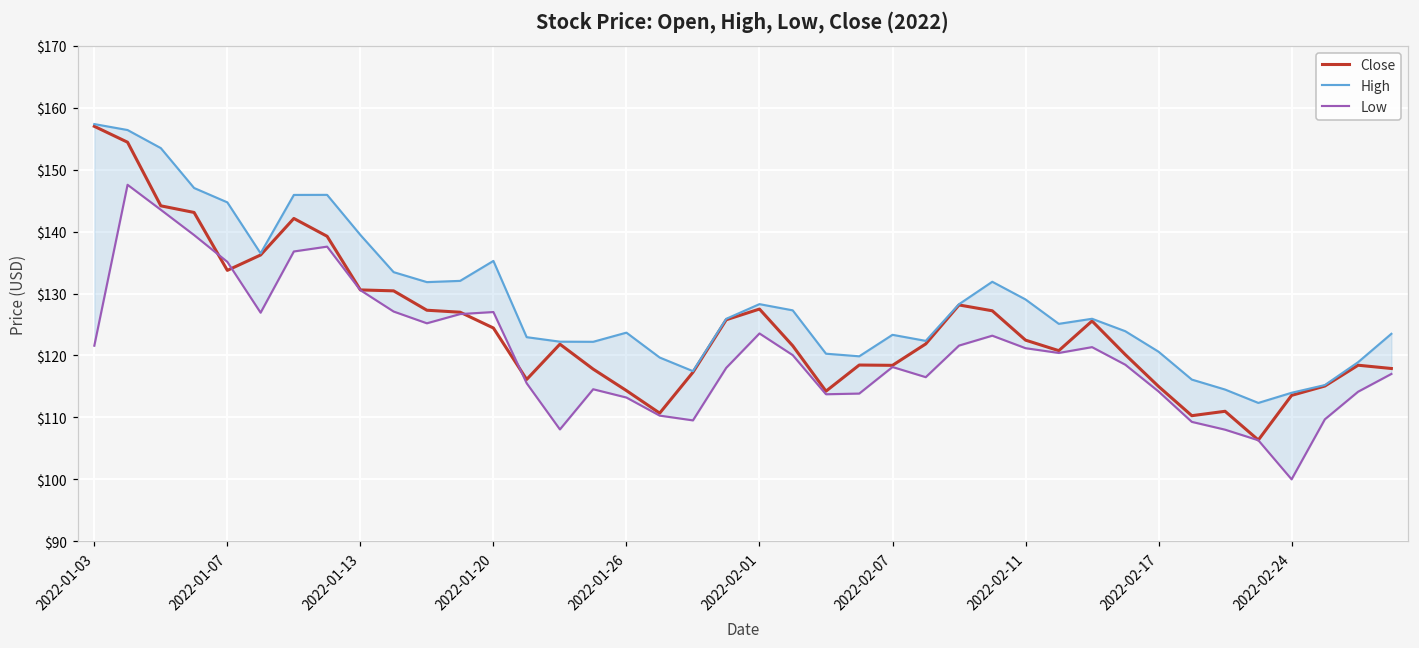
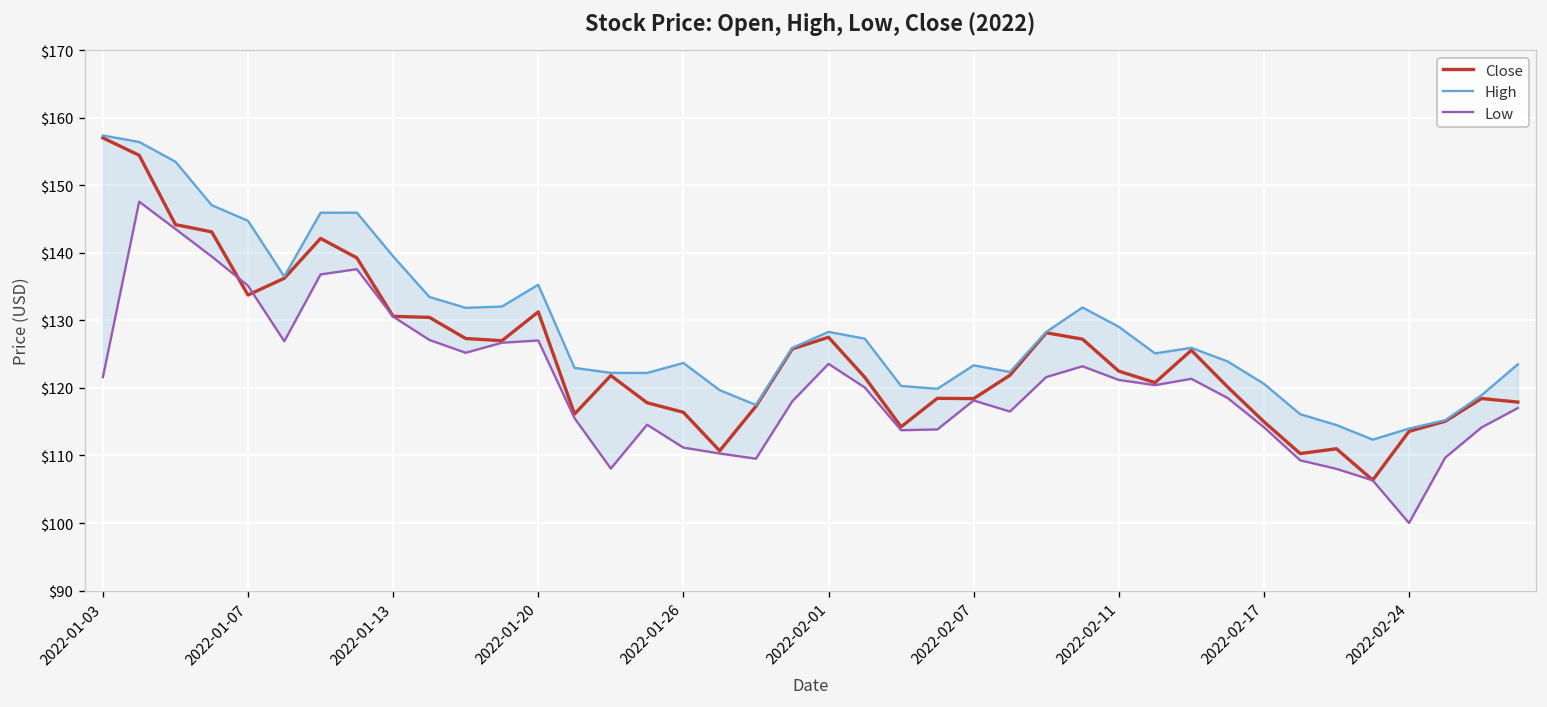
  {
    "Close": {
      "2022-01-07": "$134",
-     "2022-01-20": "$124",
-     "2022-01-26": "$114",
+     "2022-01-20": "$131",
+     "2022-01-26": "$116",
      "2022-02-01": "$128",
      "2022-02-11": "$122",
      "2022-02-17": "$115"
    },
    "High": {
      "2022-01-07": "$145",
      "2022-01-13": "$139",
      "2022-01-20": "$135",
      "2022-01-26": "$124",
      "2022-02-01": "$128",
      "2022-02-07": "$123",
      "2022-02-11": "$129",
      "2022-02-17": "$121"
    },
    "Low": {
      "2022-01-03": "$122",
      "2022-01-07": "$135",
      "2022-01-20": "$127",
-     "2022-01-26": "$113",
+     "2022-01-26": "$111",
      "2022-02-01": "$124",
      "2022-02-11": "$121",
      "2022-02-17": "$114",
      "2022-02-24": "$100"
    }
  }
